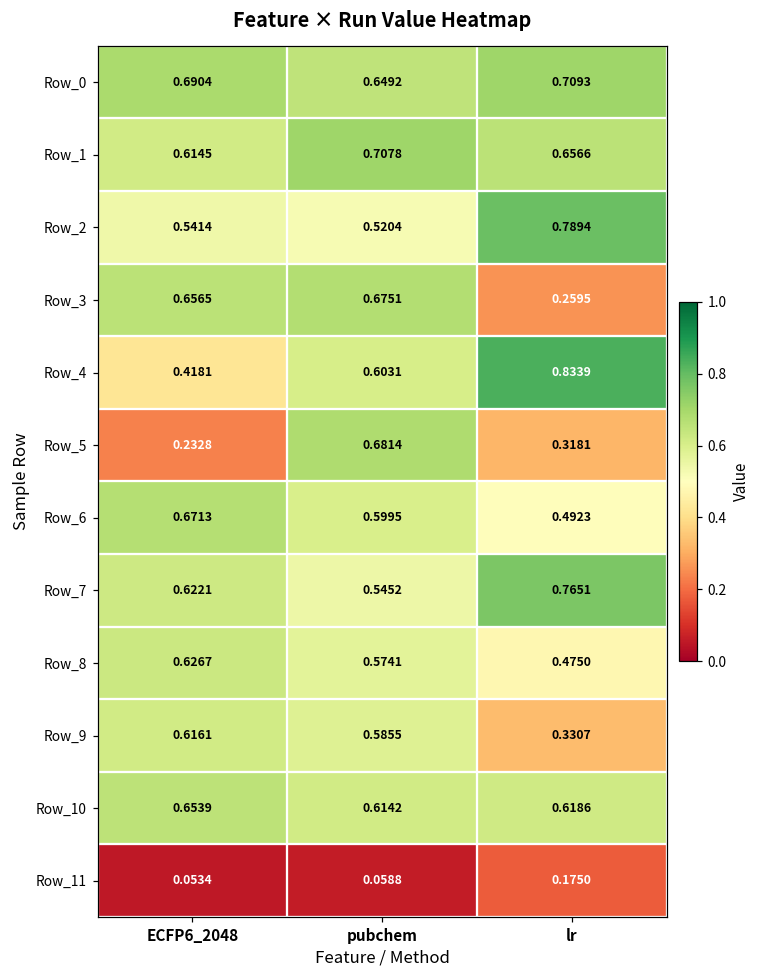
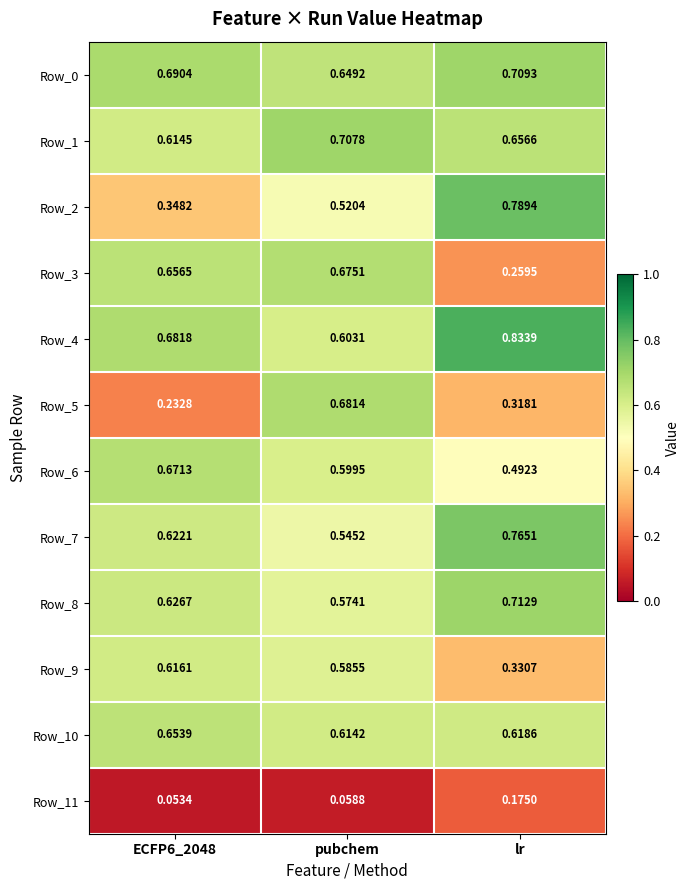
  {
    "Row_0": {
      "ECFP6_2048": 0.6904,
      "pubchem": 0.6492,
      "lr": 0.7093
    },
    "Row_1": {
      "ECFP6_2048": 0.6145,
      "pubchem": 0.7078,
      "lr": 0.6566
    },
    "Row_2": {
-     "ECFP6_2048": 0.5414,
+     "ECFP6_2048": 0.3482,
      "pubchem": 0.5204,
      "lr": 0.7894
    },
    "Row_3": {
      "ECFP6_2048": 0.6565,
      "pubchem": 0.6751,
      "lr": 0.2595
    },
    "Row_4": {
-     "ECFP6_2048": 0.4181,
+     "ECFP6_2048": 0.6818,
      "pubchem": 0.6031,
      "lr": 0.8339
    },
    "Row_5": {
      "ECFP6_2048": 0.2328,
      "pubchem": 0.6814,
      "lr": 0.3181
    },
    "Row_6": {
      "ECFP6_2048": 0.6713,
      "pubchem": 0.5995,
      "lr": 0.4923
    },
    "Row_7": {
      "ECFP6_2048": 0.6221,
      "pubchem": 0.5452,
      "lr": 0.7651
    },
    "Row_8": {
      "ECFP6_2048": 0.6267,
      "pubchem": 0.5741,
-     "lr": 0.4750
+     "lr": 0.7129
    },
    "Row_9": {
      "ECFP6_2048": 0.6161,
      "pubchem": 0.5855,
      "lr": 0.3307
    },
    "Row_10": {
      "ECFP6_2048": 0.6539,
      "pubchem": 0.6142,
      "lr": 0.6186
    },
    "Row_11": {
      "ECFP6_2048": 0.0534,
      "pubchem": 0.0588,
      "lr": 0.1750
    }
  }
